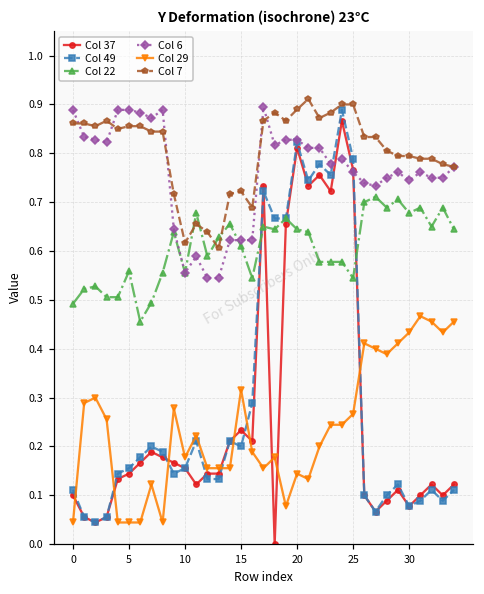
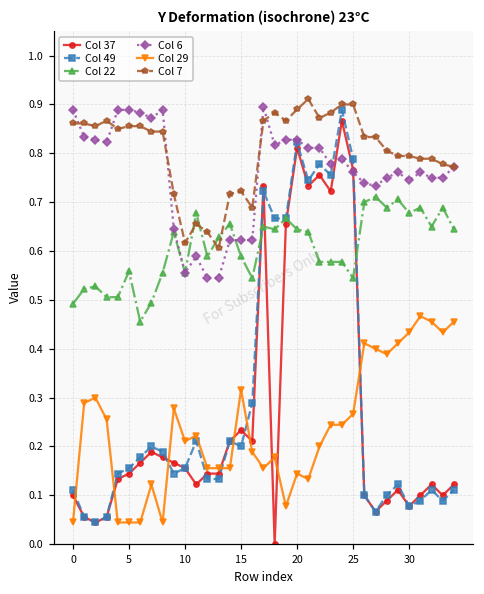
  {
    "Col 37": {
      "0": 0.10,
      "5": 0.14,
      "15": 0.23,
      "20": 0.81
    },
    "Col 49": {
      "0": 0.11,
      "5": 0.16,
      "15": 0.20,
      "25": 0.79
    },
    "Col 22": {
      "0": 0.49,
      "5": 0.56,
-     "15": 0.61,
+     "15": 0.59,
      "20": 0.64,
      "25": 0.54,
      "30": 0.68
    },
    "Col 6": {
      "0": 0.89,
      "5": 0.89,
      "15": 0.62,
      "30": 0.74
    },
    "Col 29": {
      "0": 0.04,
      "5": 0.04,
-     "10": 0.18,
+     "10": 0.21,
      "15": 0.32,
      "20": 0.14,
      "25": 0.27,
      "30": 0.43
    },
    "Col 7": {
      "0": 0.86,
      "5": 0.86,
      "10": 0.62,
      "15": 0.72,
      "20": 0.89,
      "25": 0.90,
      "30": 0.79
    }
  }
